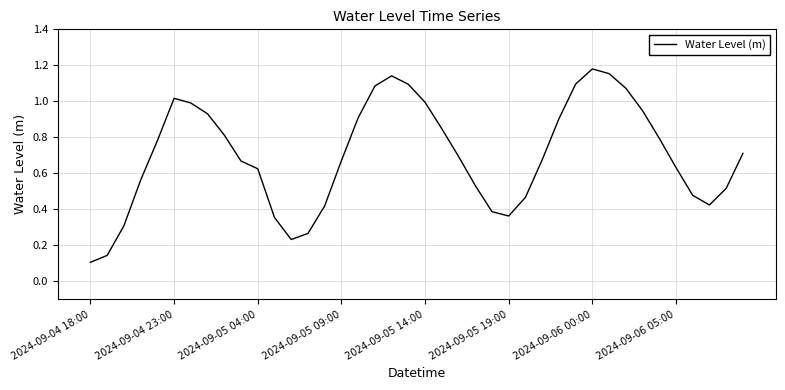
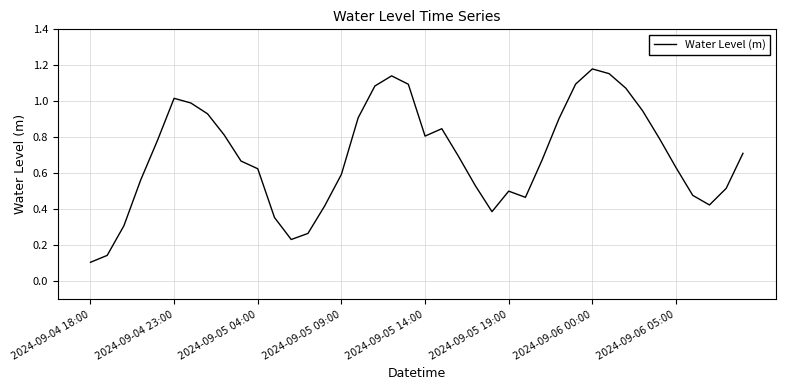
  {
    "2024-09-04 18:00": 0.11,
    "2024-09-04 23:00": 1.02,
    "2024-09-05 04:00": 0.63,
-   "2024-09-05 09:00": 0.67,
-   "2024-09-05 14:00": 0.99,
-   "2024-09-05 19:00": 0.36,
+   "2024-09-05 09:00": 0.59,
+   "2024-09-05 14:00": 0.81,
+   "2024-09-05 19:00": 0.50,
    "2024-09-06 00:00": 1.18,
    "2024-09-06 05:00": 0.63
  }
